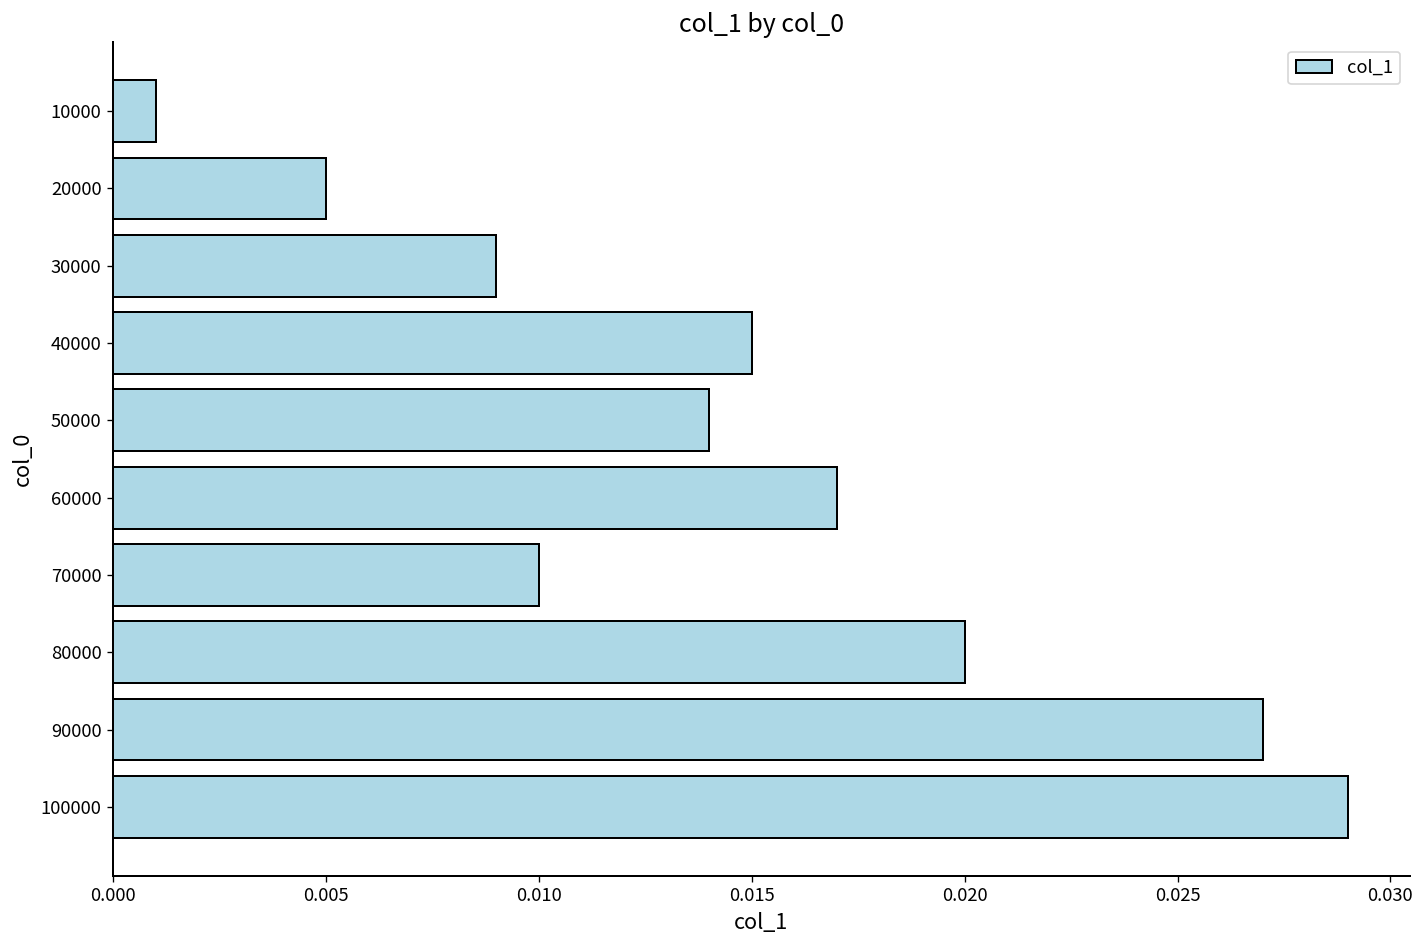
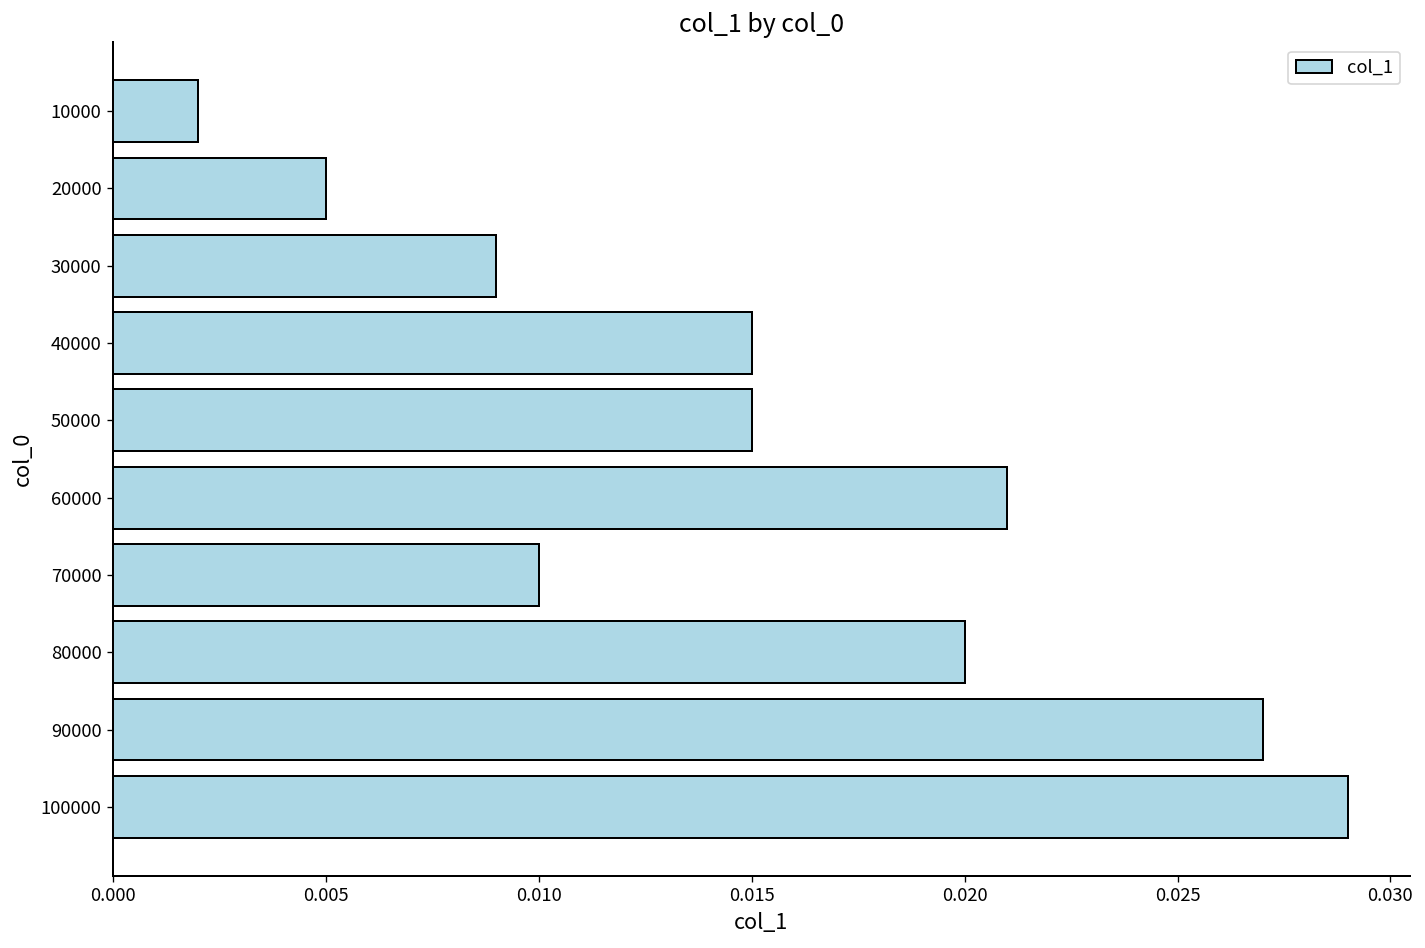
  {
-   "10000": 0.001,
+   "10000": 0.002,
    "20000": 0.005,
    "30000": 0.009,
    "40000": 0.015,
-   "50000": 0.014,
-   "60000": 0.017,
+   "50000": 0.015,
+   "60000": 0.021,
    "70000": 0.010,
    "80000": 0.020,
    "90000": 0.027,
    "100000": 0.029
  }
